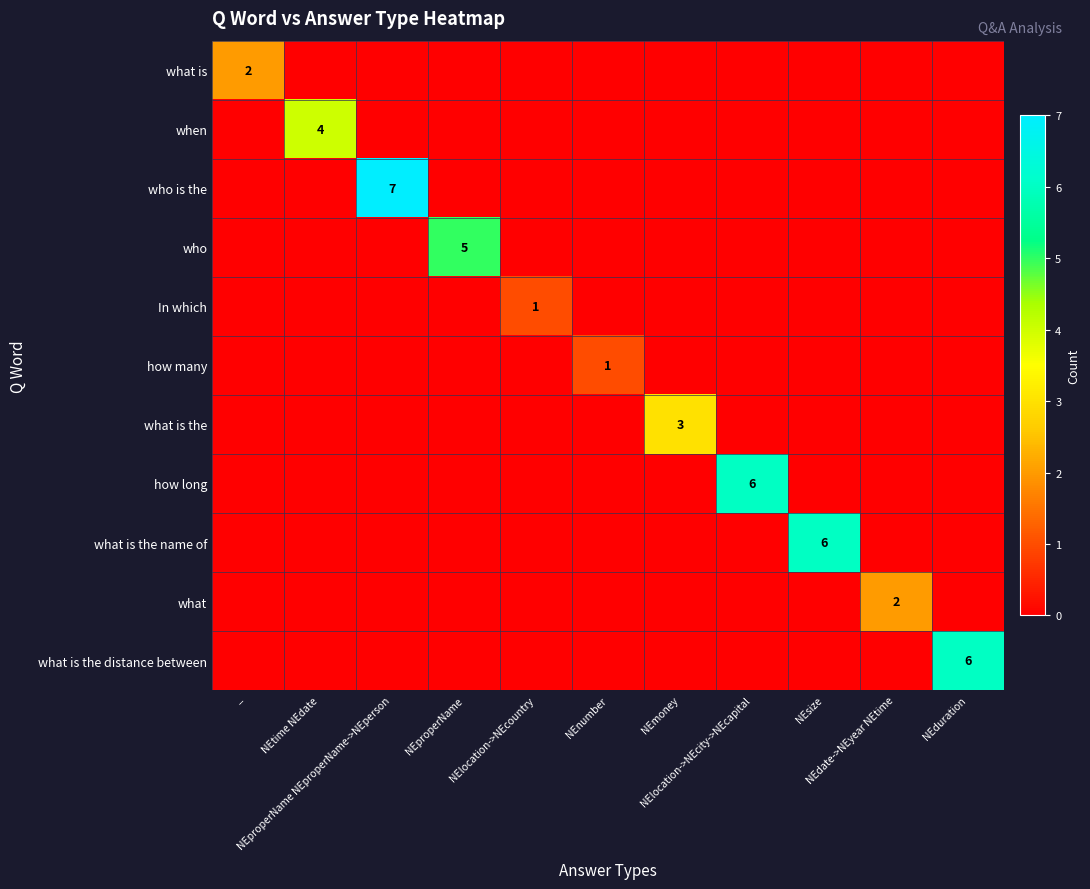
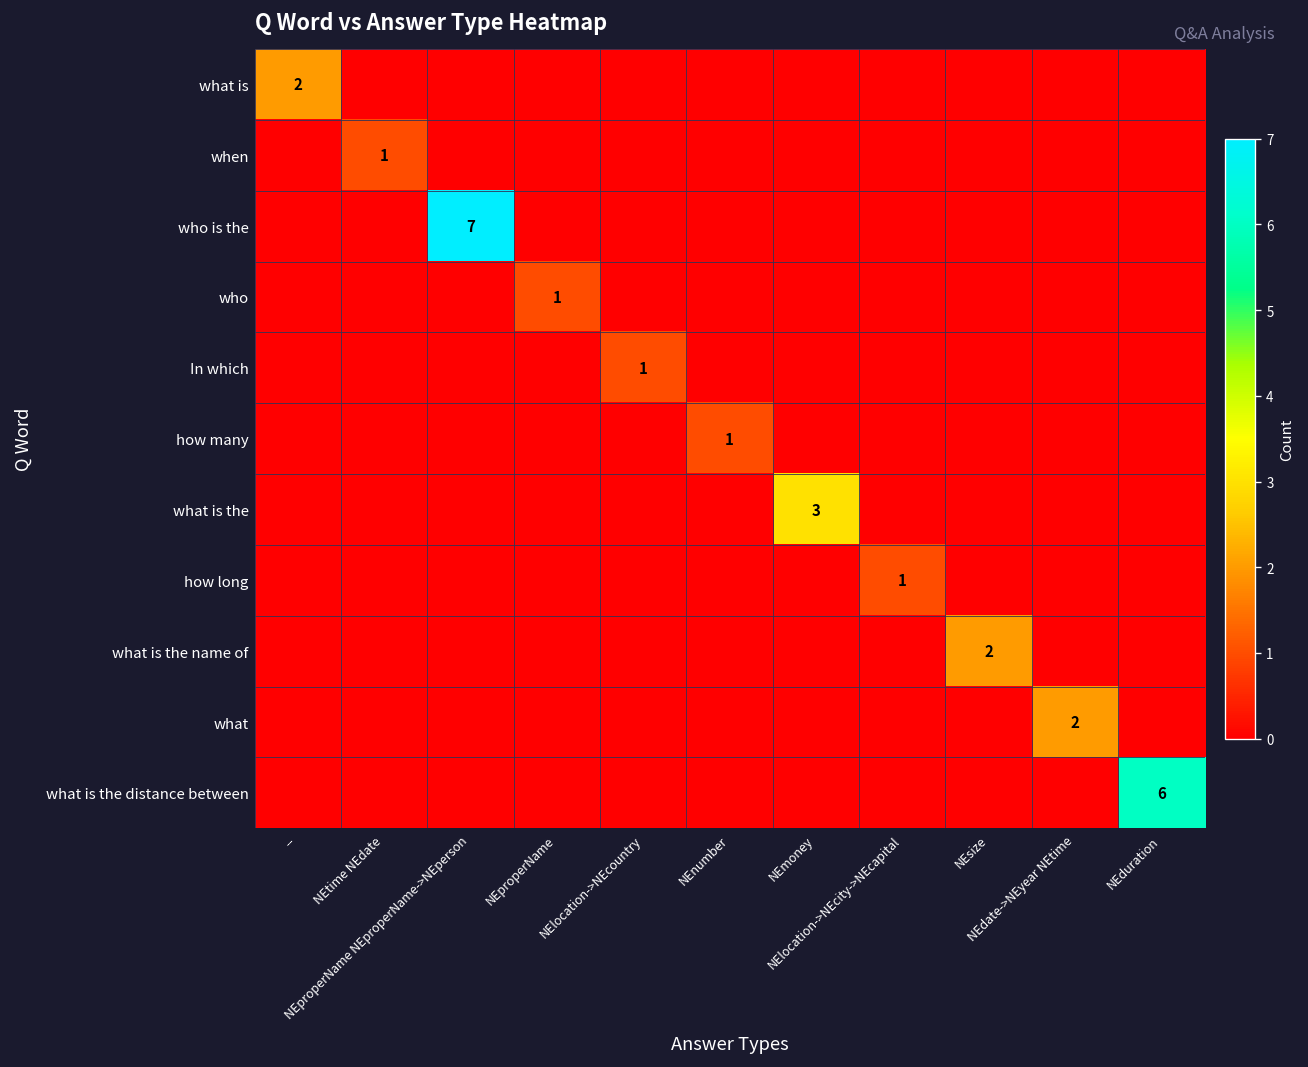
  {
    "what is": {
      "--": 2
    },
    "when": {
-     "NEtime NEdate": 4
+     "NEtime NEdate": 1
    },
    "who is the": {
      "NEproperName NEproperName->NEperson": 7
    },
    "who": {
-     "NEproperName": 5
+     "NEproperName": 1
    },
    "In which": {
      "NElocation->NEcountry": 1
    },
    "how many": {
      "NEnumber": 1
    },
    "what is the": {
      "NEmoney": 3
    },
    "how long": {
-     "NElocation->NEcity->NEcapital": 6
+     "NElocation->NEcity->NEcapital": 1
    },
    "what is the name of": {
-     "NEsize": 6
+     "NEsize": 2
    },
    "what": {
      "NEdate->NEyear NEtime": 2
    },
    "what is the distance between": {
      "NEduration": 6
    }
  }
